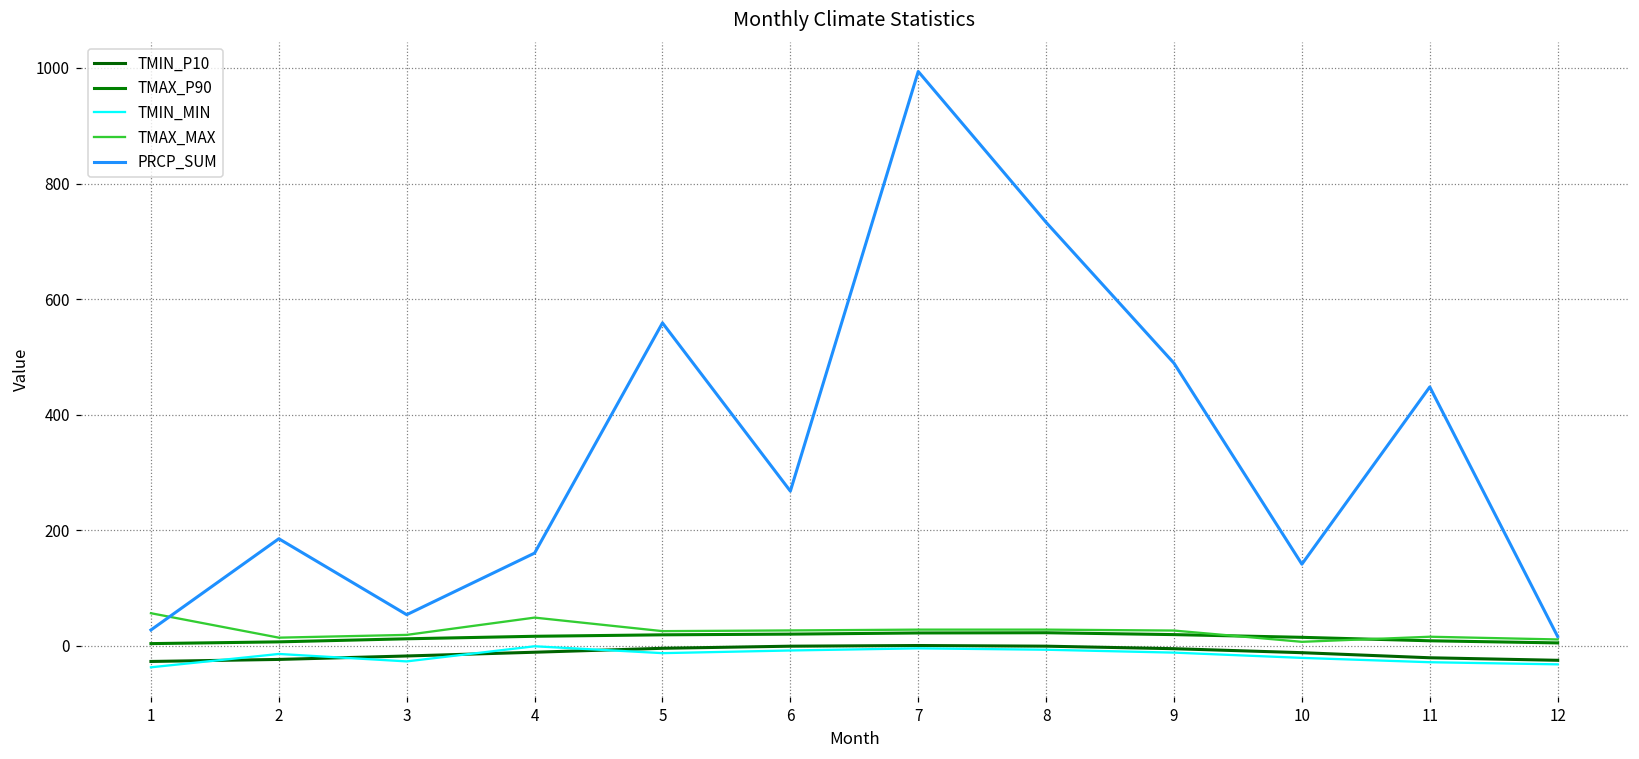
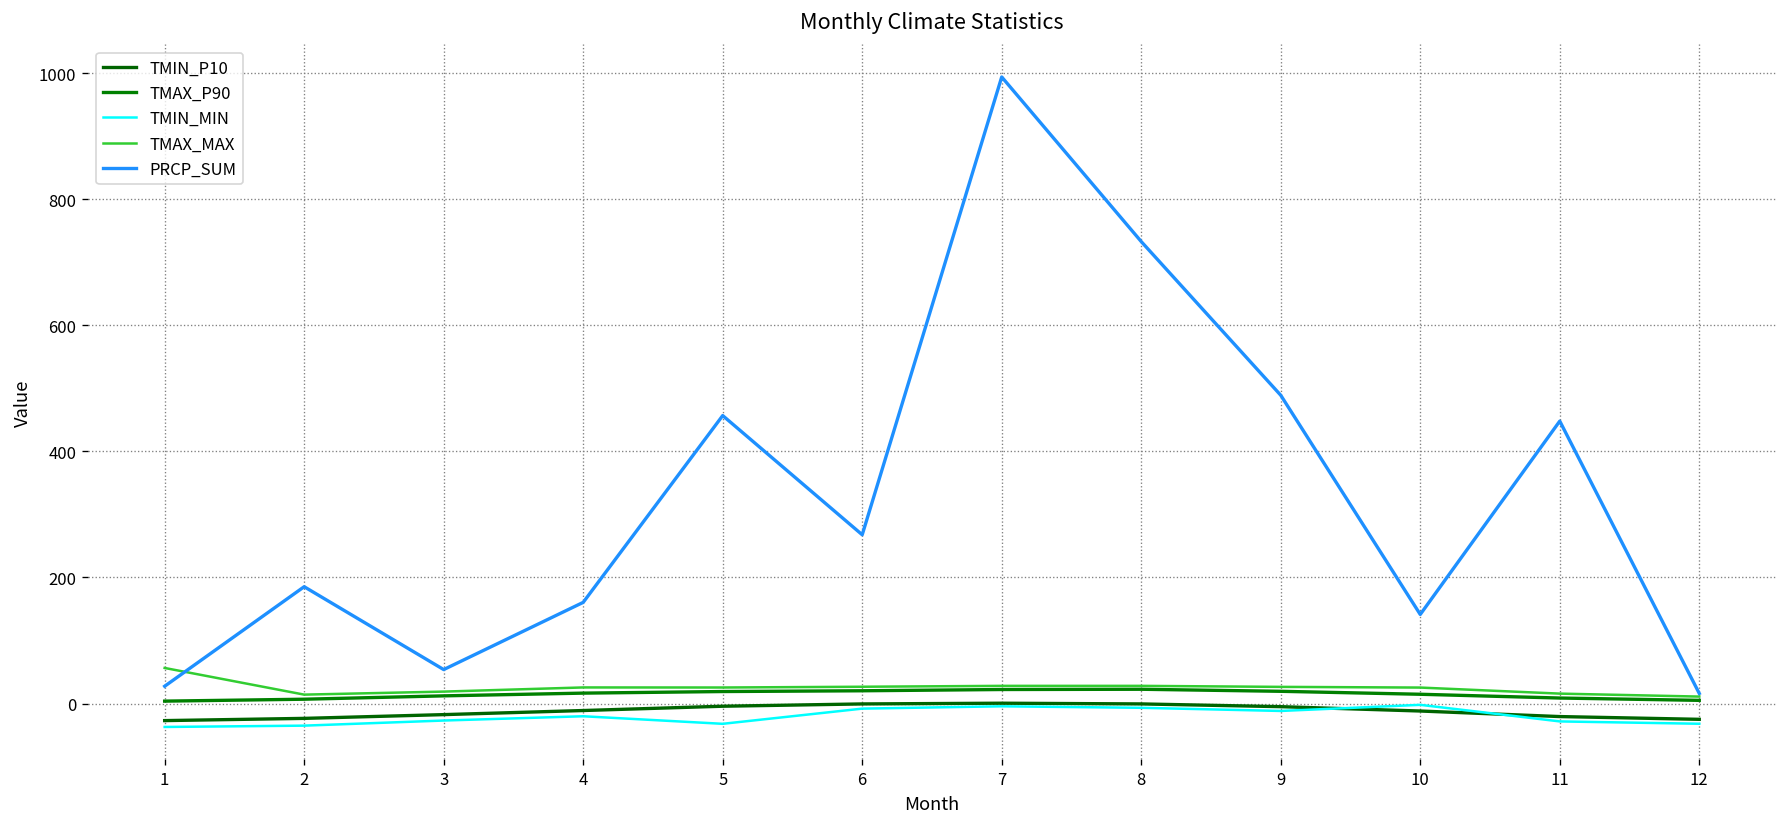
  {
    "TMIN_MIN": {
      "1": -40,
-     "2": -10,
+     "2": -40,
      "3": -30,
-     "4": 0,
-     "5": -10,
+     "4": -20,
+     "5": -30,
      "6": -10,
      "7": 0,
      "8": -10,
      "9": -10,
-     "10": -20,
+     "10": 0,
      "11": -30,
      "12": -30
    },
    "TMAX_MAX": {
      "1": 60,
      "2": 10,
      "3": 20,
-     "4": 50,
+     "4": 30,
      "5": 30,
      "6": 30,
      "7": 30,
      "8": 30,
      "9": 30,
-     "10": 10,
+     "10": 30,
      "11": 20,
      "12": 10
    },
    "PRCP_SUM": {
      "1": 30,
      "2": 190,
      "3": 50,
      "4": 160,
-     "5": 560,
+     "5": 460,
      "6": 270,
      "7": 990,
      "8": 730,
      "9": 490,
      "10": 140,
      "11": 450,
      "12": 20
    }
  }
